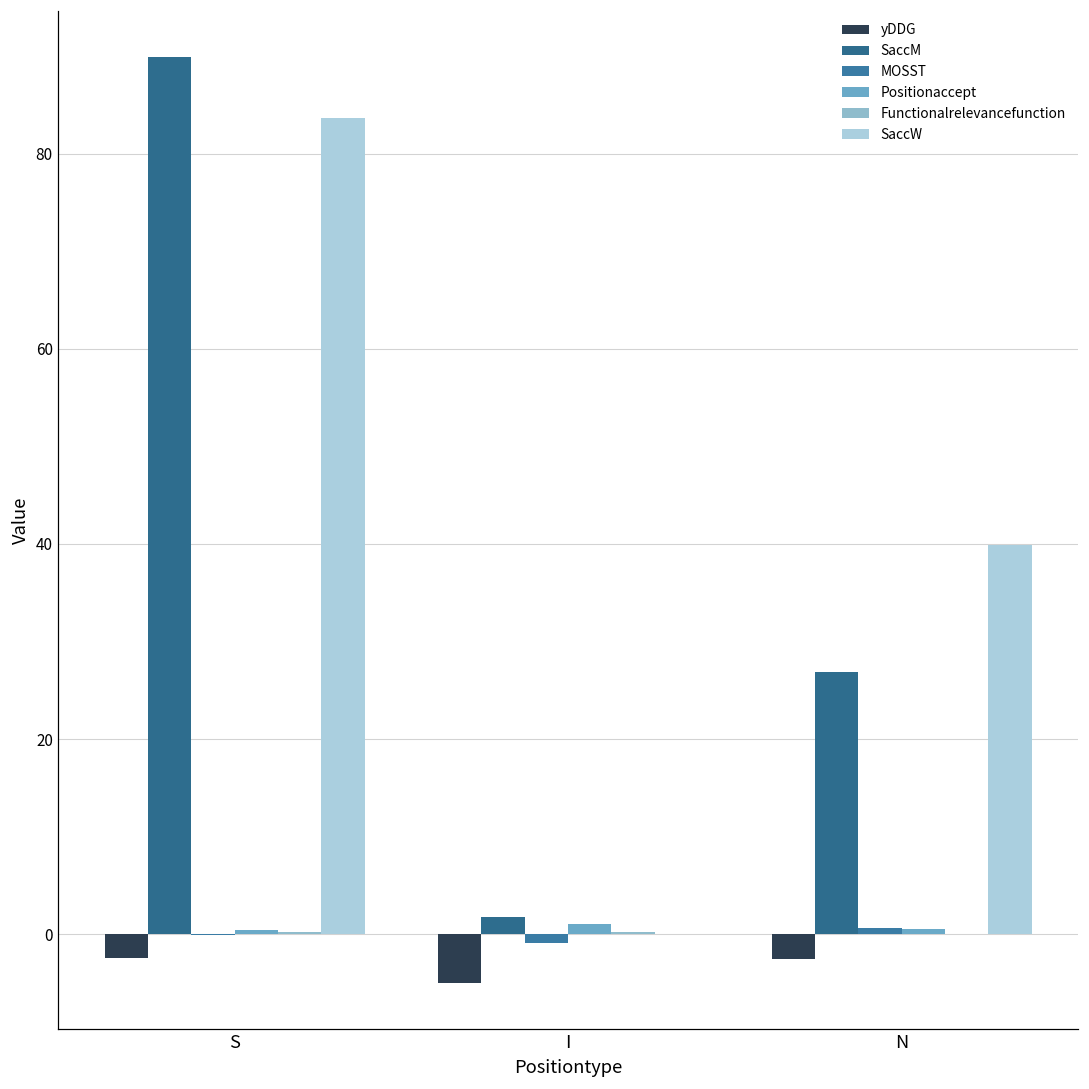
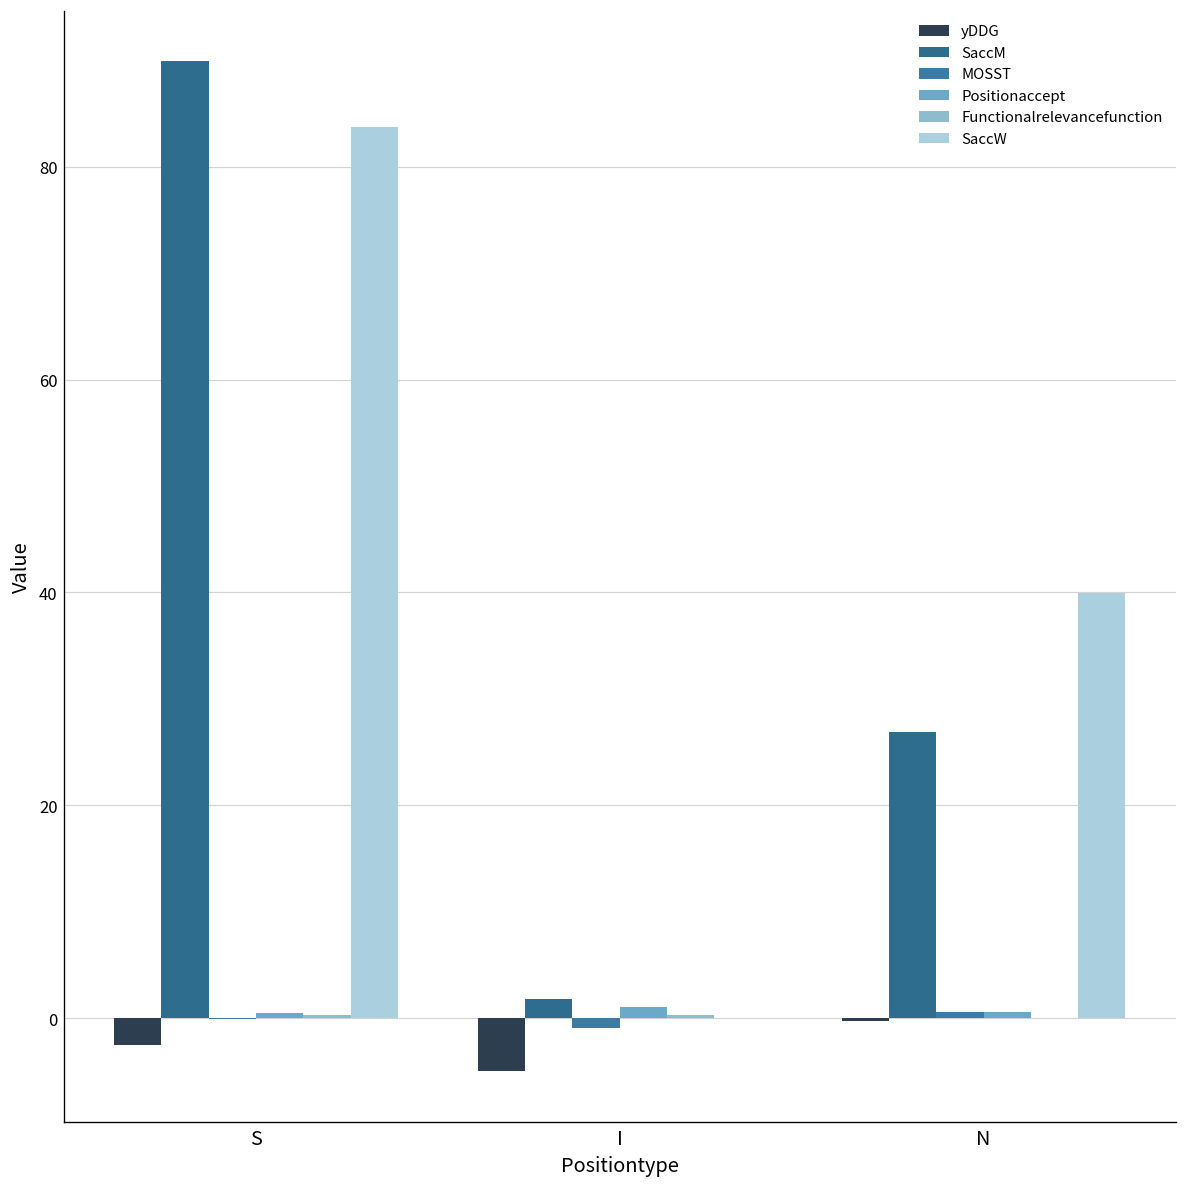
  {
    "yDDG": {
      "S": -3,
      "I": -5,
-     "N": -3
+     "N": 0
    }
  }
